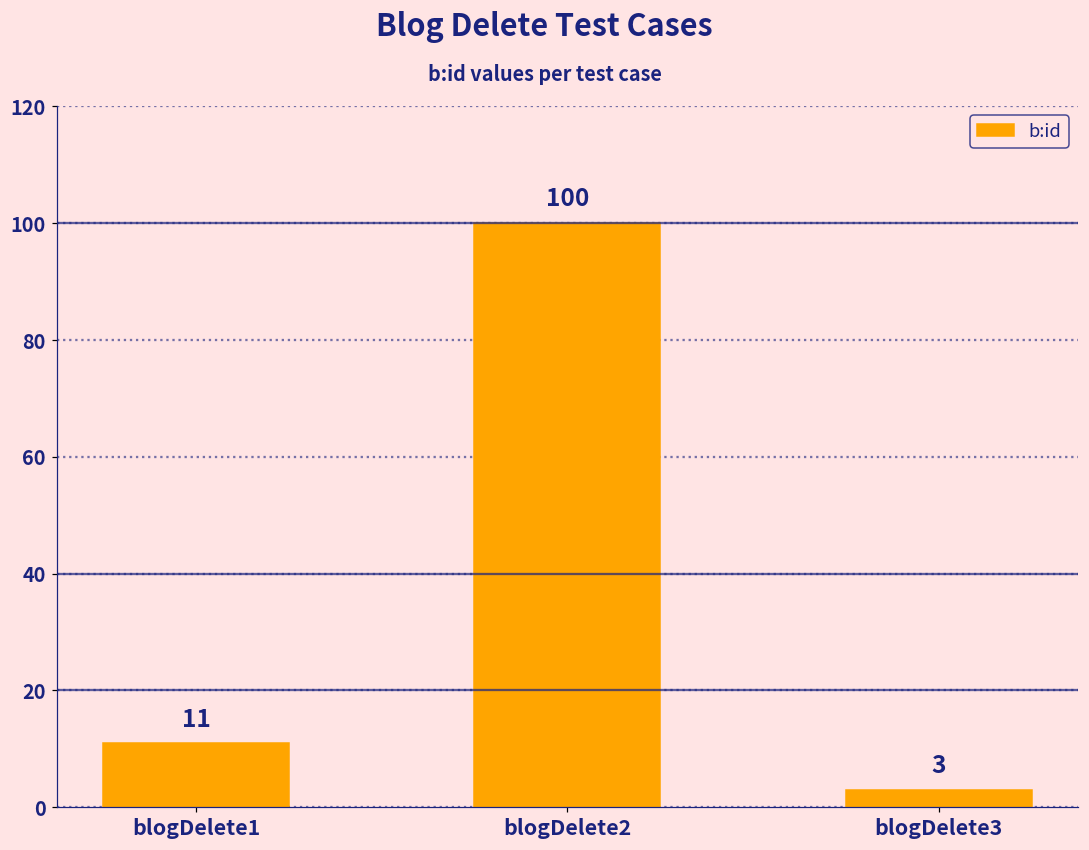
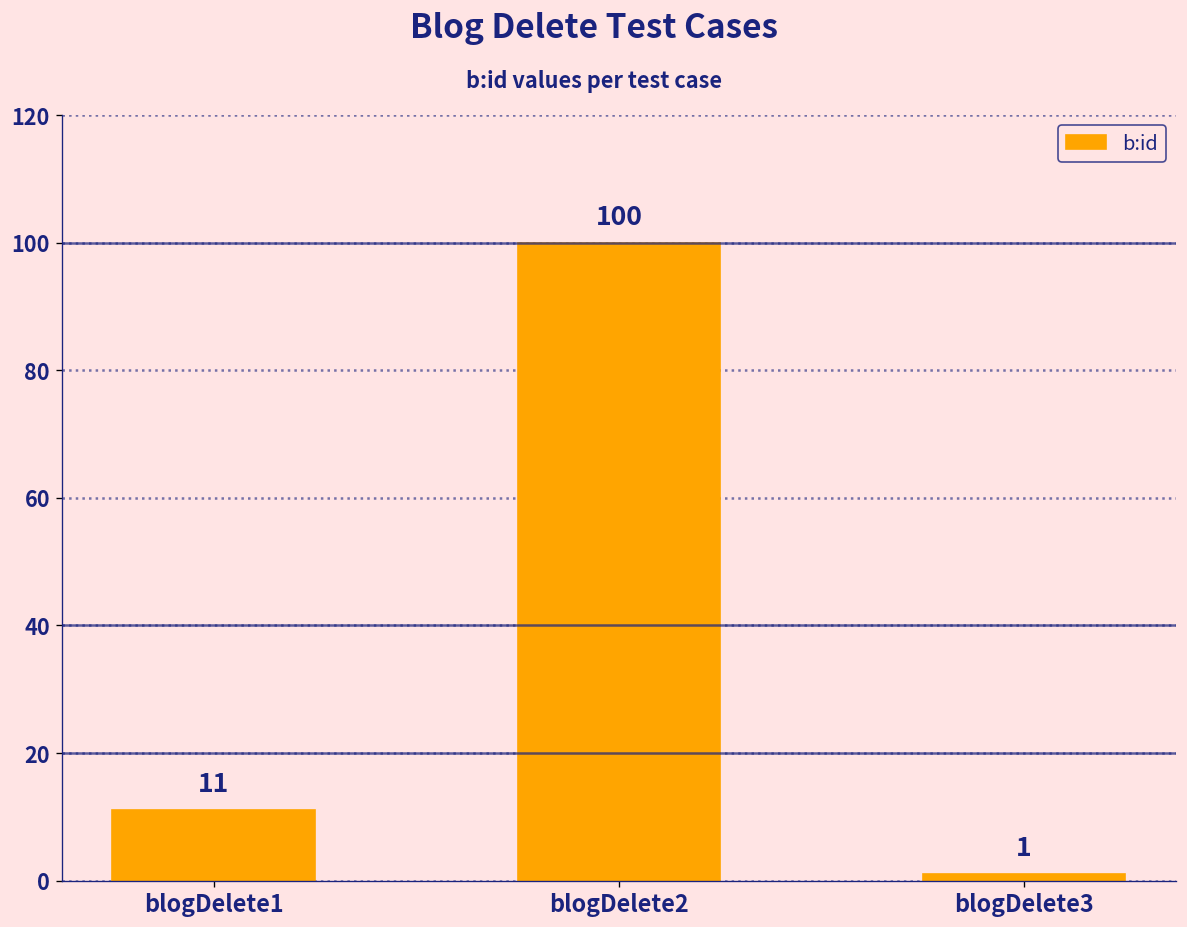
  {
    "blogDelete1": 11,
    "blogDelete2": 100,
-   "blogDelete3": 3
+   "blogDelete3": 1
  }
